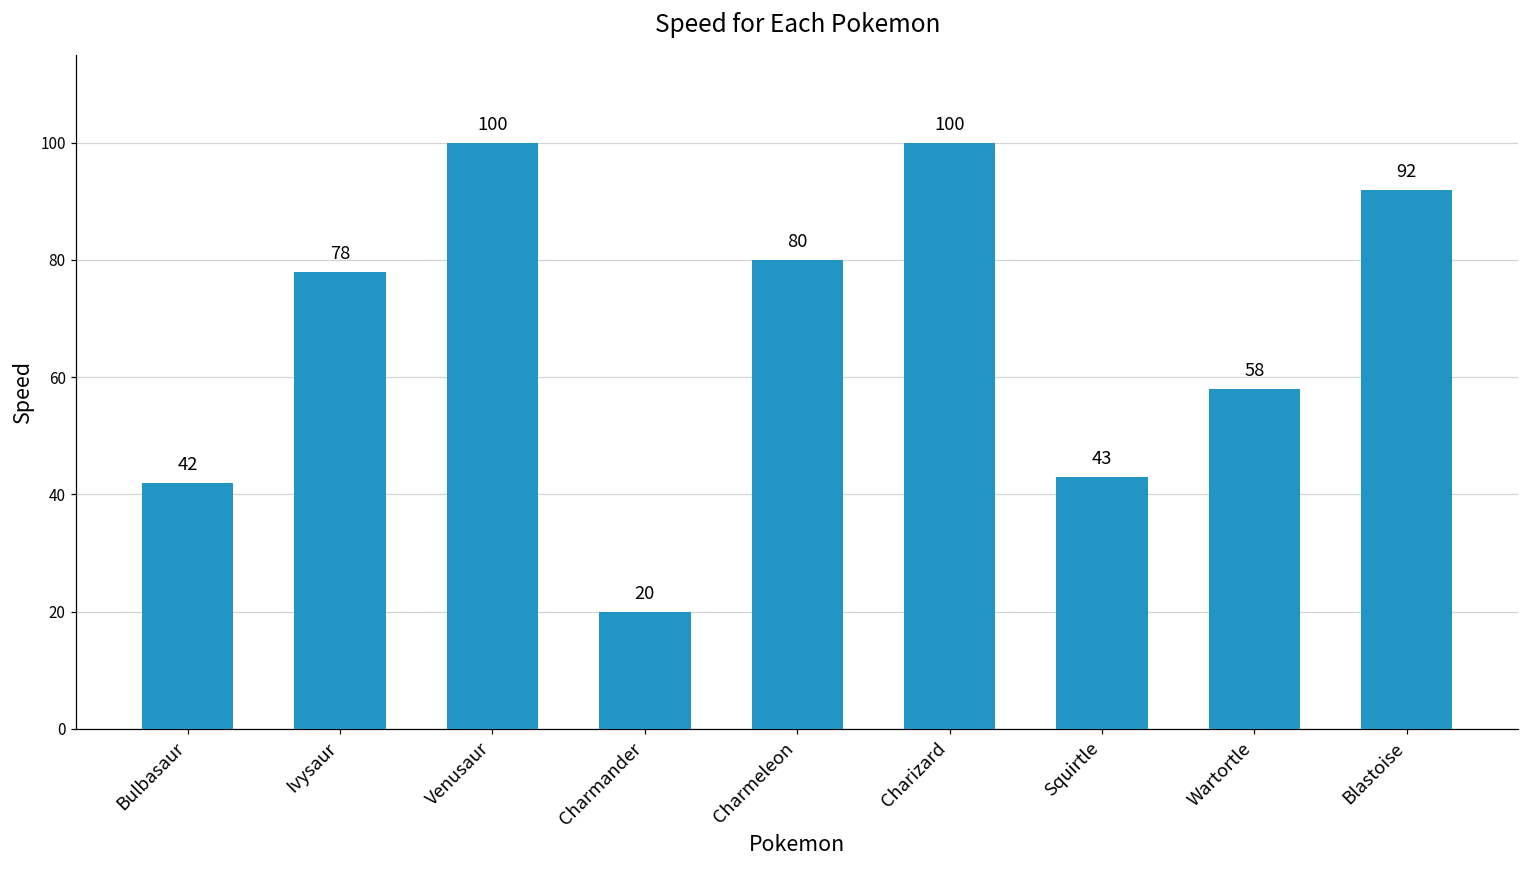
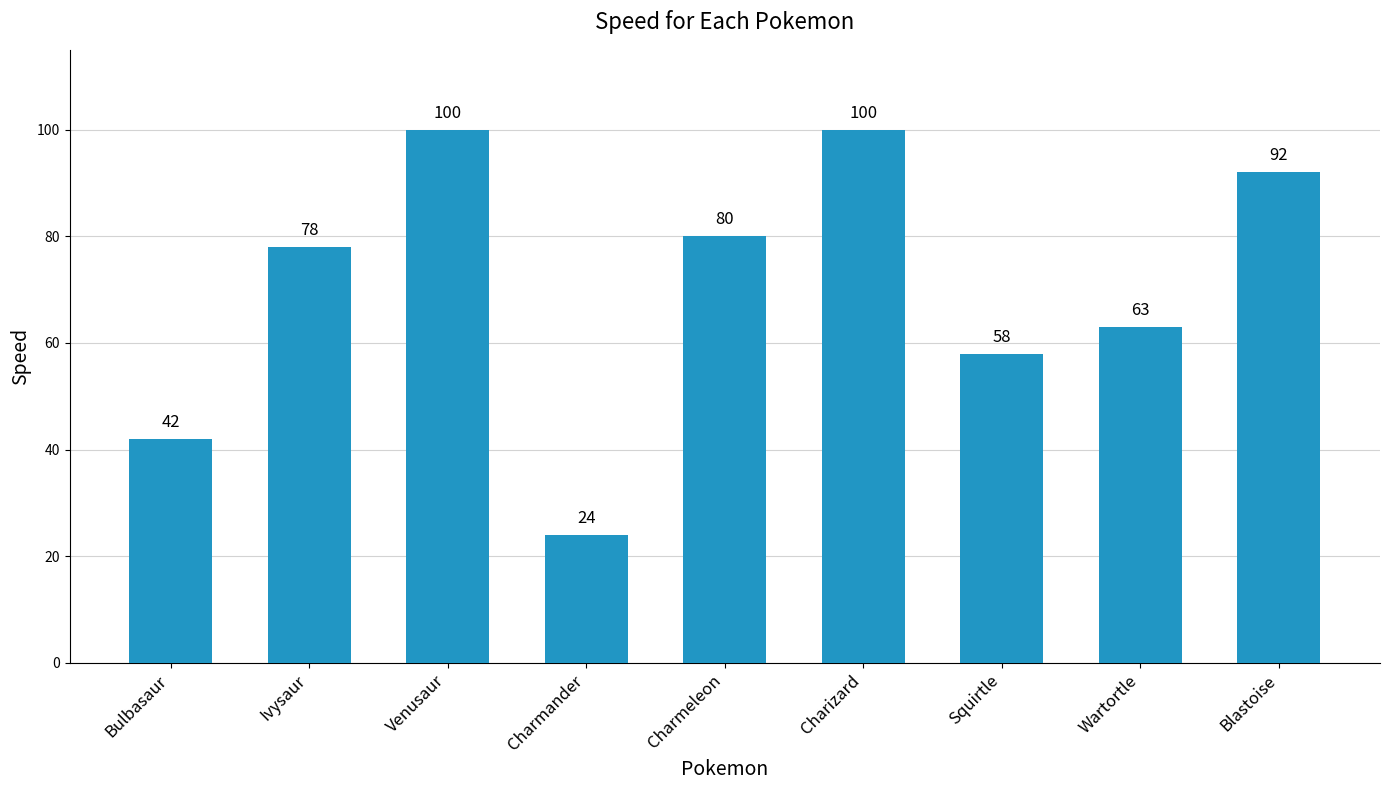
  {
    "Bulbasaur": 42,
    "Ivysaur": 78,
    "Venusaur": 100,
-   "Charmander": 20,
+   "Charmander": 24,
    "Charmeleon": 80,
    "Charizard": 100,
-   "Squirtle": 43,
-   "Wartortle": 58,
+   "Squirtle": 58,
+   "Wartortle": 63,
    "Blastoise": 92
  }
